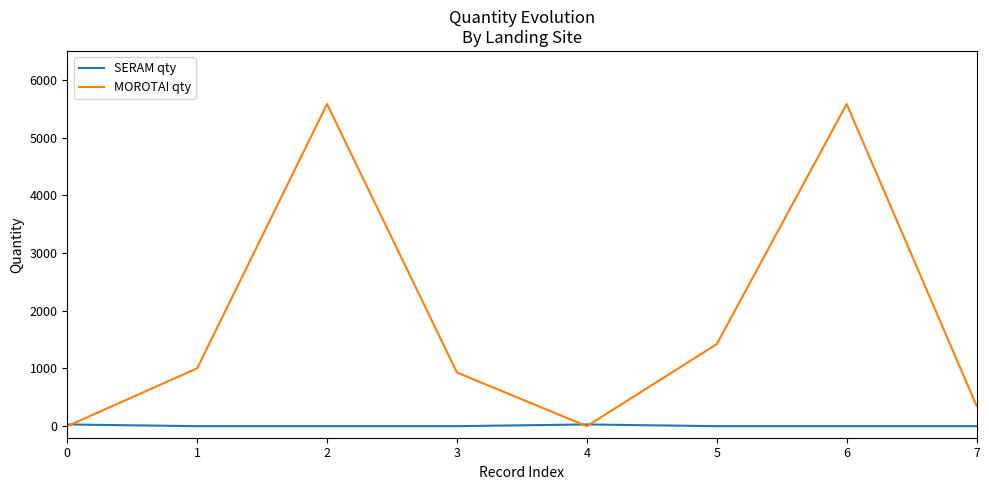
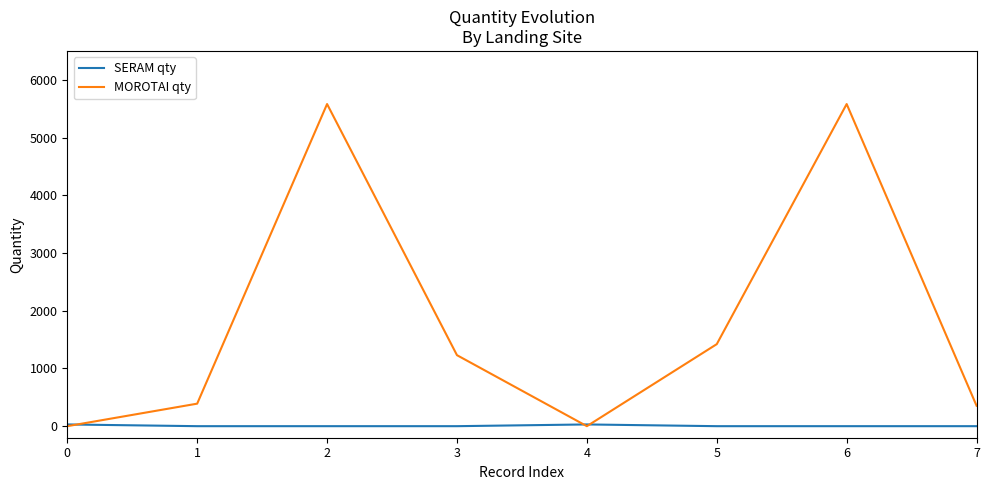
  {
    "SERAM qty": {
      "1": 0,
      "2": 0,
      "3": 0,
      "5": 0,
      "6": 0,
      "7": 0
    },
    "MOROTAI qty": {
-     "1": 1000,
+     "1": 400,
      "2": 5600,
-     "3": 900,
+     "3": 1200,
      "5": 1400,
      "6": 5600,
      "7": 400
    }
  }
